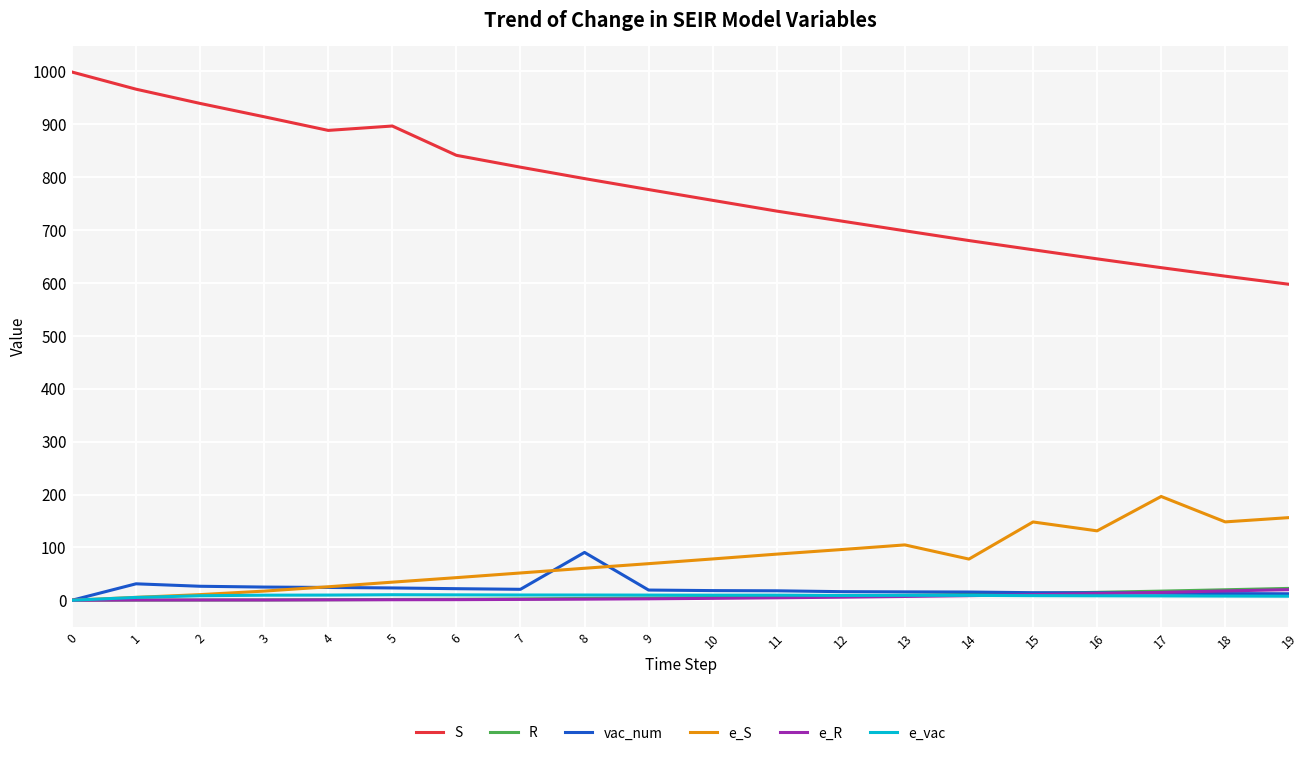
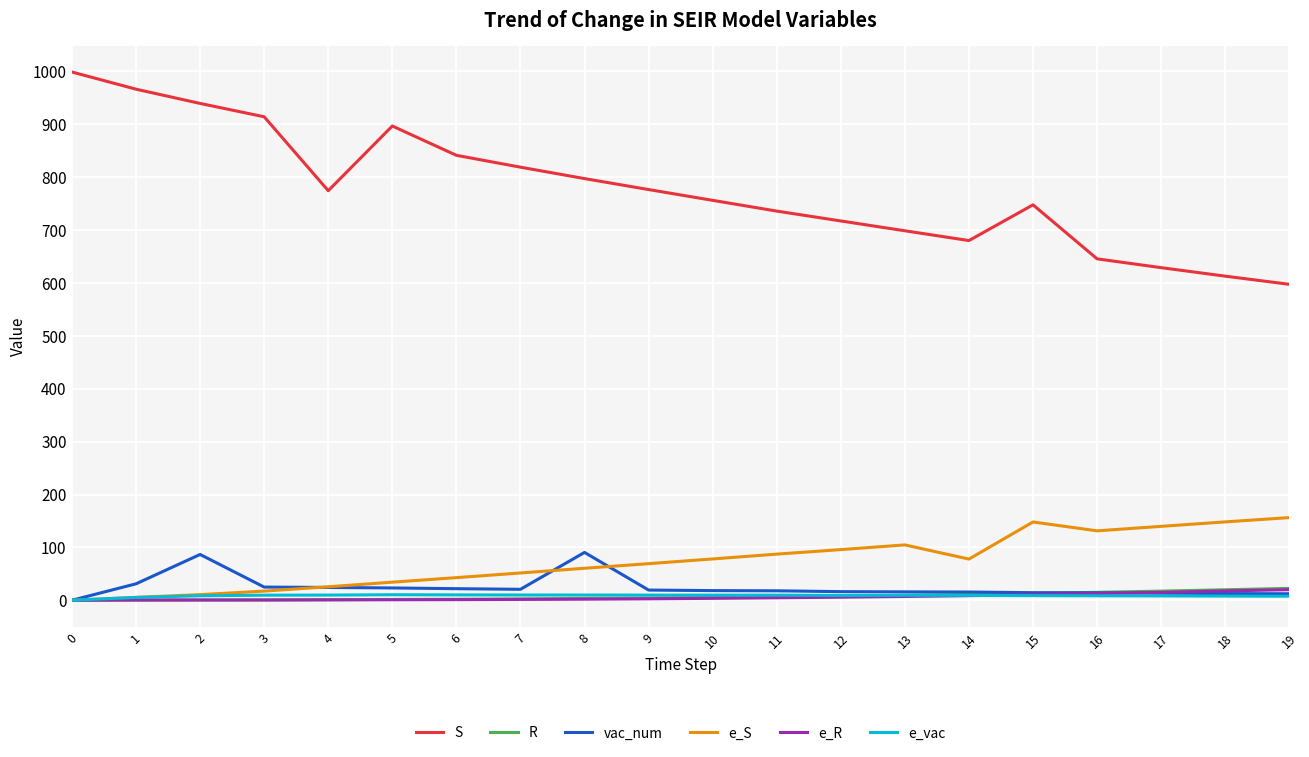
  {
    "S": {
      "0": 1000,
      "1": 970,
      "2": 940,
      "3": 910,
-     "4": 890,
+     "4": 770,
      "5": 900,
      "6": 840,
      "7": 820,
      "8": 800,
      "9": 780,
      "10": 760,
      "11": 740,
      "12": 720,
      "13": 700,
      "14": 680,
-     "15": 660,
+     "15": 750,
      "16": 650,
      "17": 630,
      "18": 610,
      "19": 600
    },
    "vac_num": {
      "1": 30,
-     "2": 30,
+     "2": 90,
      "3": 20,
      "5": 20,
      "6": 20,
      "7": 20,
      "8": 90,
      "9": 20,
      "10": 20,
      "11": 20,
      "12": 20,
      "13": 20
    },
    "e_S": {
      "3": 20,
      "5": 30,
      "6": 40,
      "7": 50,
      "8": 60,
      "9": 70,
      "10": 80,
      "11": 90,
      "12": 100,
      "13": 100,
      "14": 80,
      "15": 150,
      "16": 130,
-     "17": 200,
+     "17": 140,
      "18": 150,
      "19": 160
    },
    "e_vac": {
      "3": 10,
      "4": 10,
      "5": 10,
      "6": 10,
      "7": 10,
      "8": 10,
      "9": 10
    }
  }
